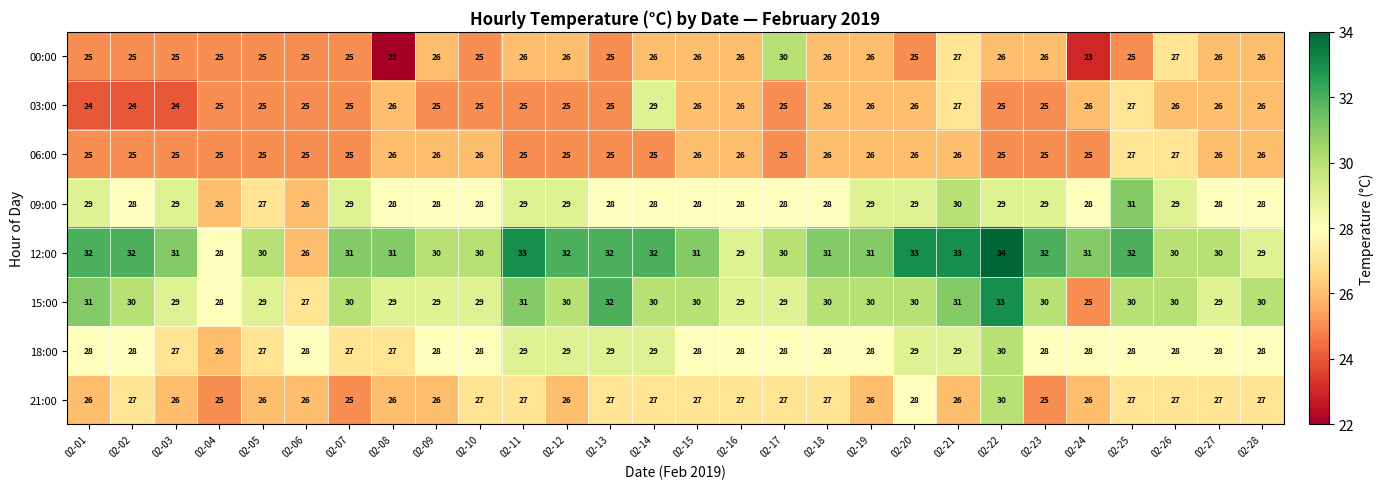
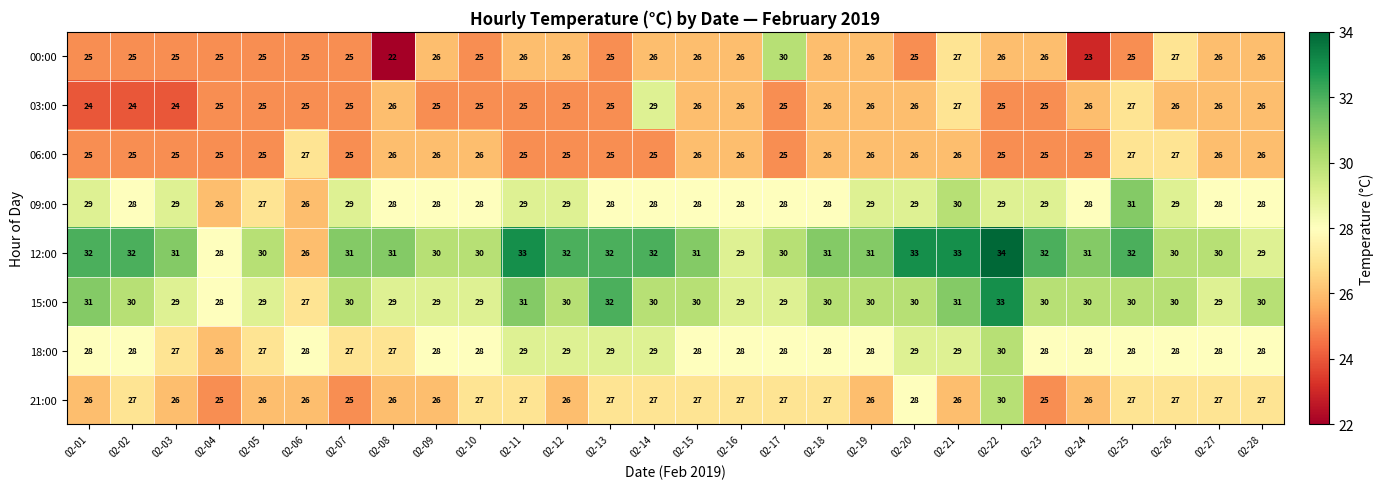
  {
    "06:00": {
      "02-01": 25,
      "02-02": 25,
      "02-03": 25,
      "02-04": 25,
      "02-05": 25,
-     "02-06": 25,
+     "02-06": 27,
      "02-07": 25,
      "02-08": 26,
      "02-09": 26,
      "02-10": 26,
      "02-11": 25,
      "02-12": 25,
      "02-13": 25,
      "02-14": 25,
      "02-15": 26,
      "02-16": 26,
      "02-17": 25,
      "02-18": 26,
      "02-19": 26,
      "02-20": 26,
      "02-21": 26,
      "02-22": 25,
      "02-23": 25,
      "02-24": 25,
      "02-25": 27,
      "02-26": 27,
      "02-27": 26,
      "02-28": 26
    },
    "15:00": {
      "02-01": 31,
      "02-02": 30,
      "02-03": 29,
      "02-04": 28,
      "02-05": 29,
      "02-06": 27,
      "02-07": 30,
      "02-08": 29,
      "02-09": 29,
      "02-10": 29,
      "02-11": 31,
      "02-12": 30,
      "02-13": 32,
      "02-14": 30,
      "02-15": 30,
      "02-16": 29,
      "02-17": 29,
      "02-18": 30,
      "02-19": 30,
      "02-20": 30,
      "02-21": 31,
      "02-22": 33,
      "02-23": 30,
-     "02-24": 25,
+     "02-24": 30,
      "02-25": 30,
      "02-26": 30,
      "02-27": 29,
      "02-28": 30
    }
  }
